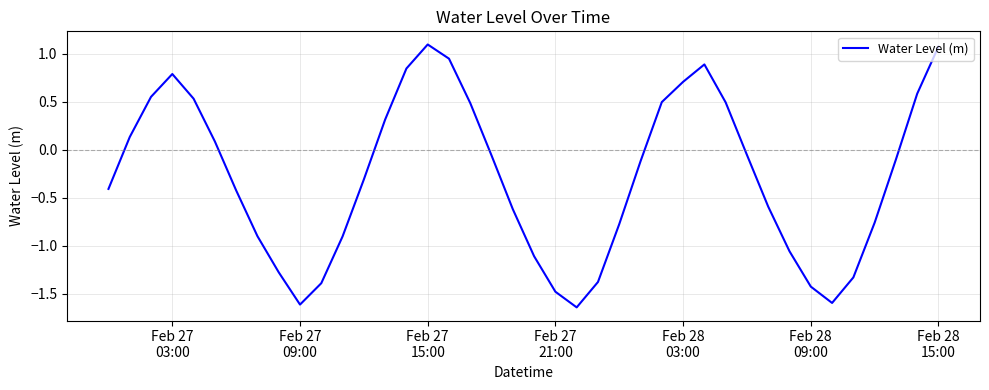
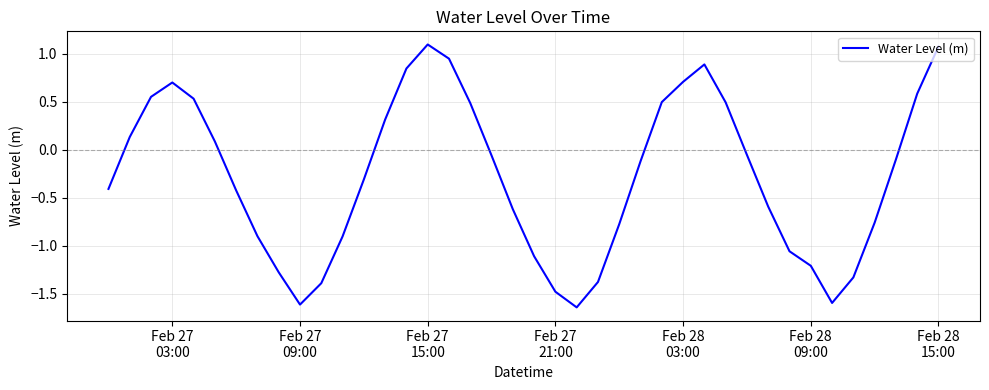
  {
-   "Feb 27 03:00": 0.8,
+   "Feb 27 03:00": 0.7,
    "Feb 27 09:00": -1.6,
    "Feb 27 15:00": 1.1,
    "Feb 27 21:00": -1.5,
    "Feb 28 03:00": 0.7,
-   "Feb 28 09:00": -1.4
+   "Feb 28 09:00": -1.2
  }
